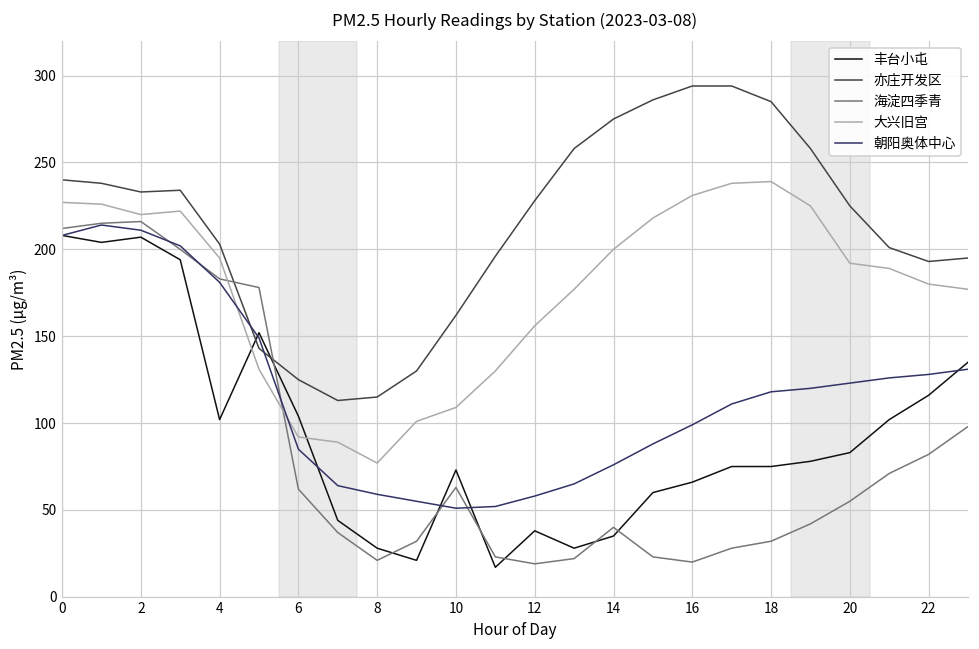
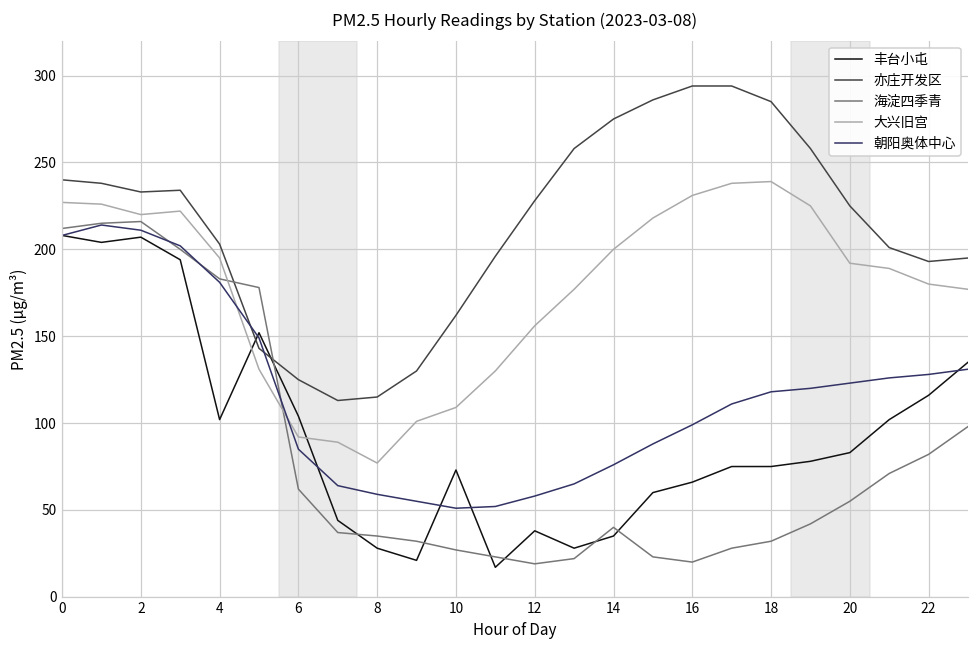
  {
    "丰台小屯": {
      "2": 207,
      "4": 102,
      "6": 104,
      "8": 28,
      "10": 73,
      "12": 38,
      "14": 35,
      "16": 66,
      "18": 75,
      "20": 83,
      "22": 116
    },
    "海淀四季青": {
      "0": 212,
      "2": 216,
      "4": 183,
      "6": 62,
-     "8": 21,
-     "10": 63,
+     "8": 35,
+     "10": 27,
      "12": 19,
      "14": 40,
      "16": 20,
      "18": 32,
      "20": 55,
      "22": 82
    },
    "大兴旧宫": {
      "0": 227,
      "2": 220,
      "4": 195,
      "6": 92,
      "8": 77,
      "10": 109,
      "12": 156,
      "14": 200,
      "16": 231,
      "18": 239,
      "20": 192,
      "22": 180
    }
  }
